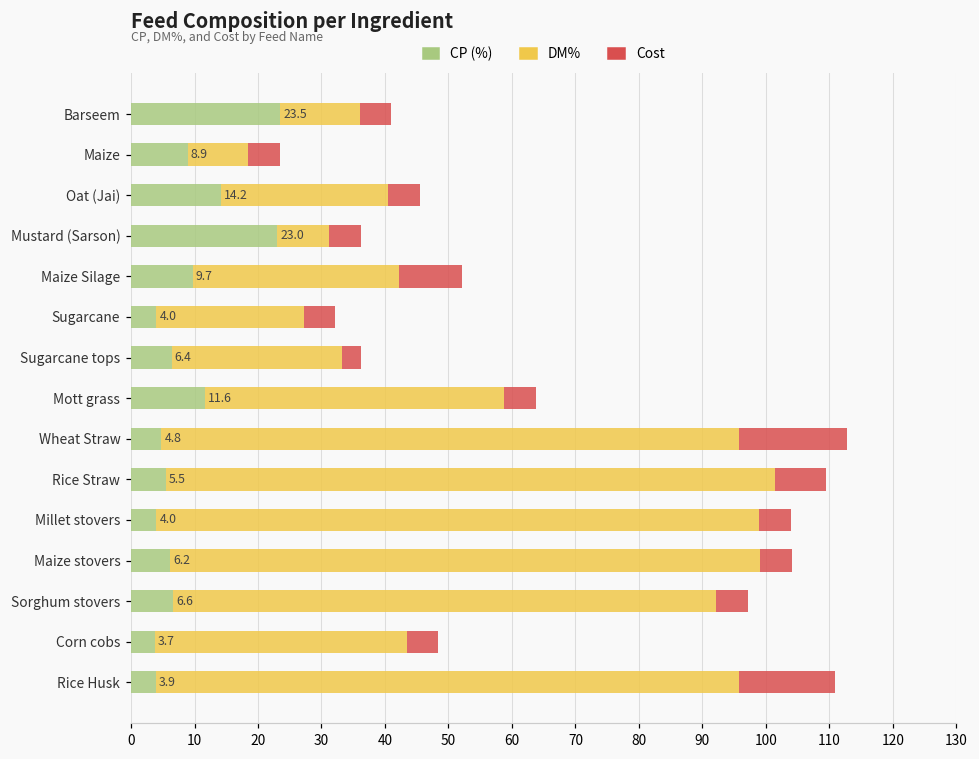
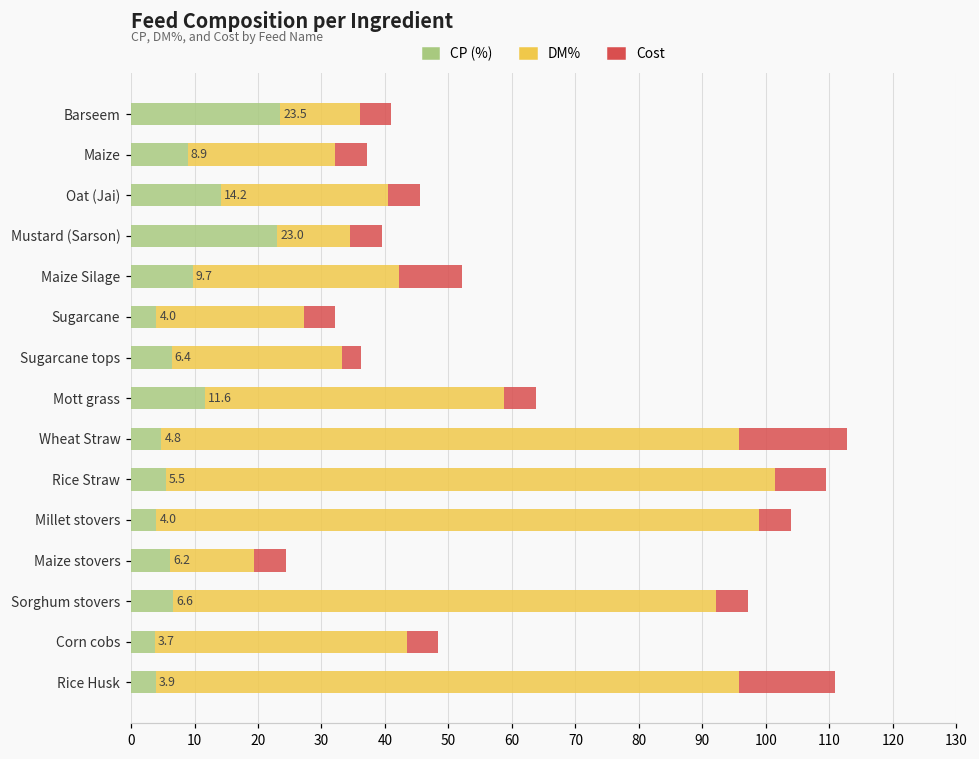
  {
    "DM%": {
-     "Maize": 10,
-     "Mustard (Sarson)": 8,
-     "Maize stovers": 93
+     "Maize": 23,
+     "Mustard (Sarson)": 12,
+     "Maize stovers": 13
    }
  }
